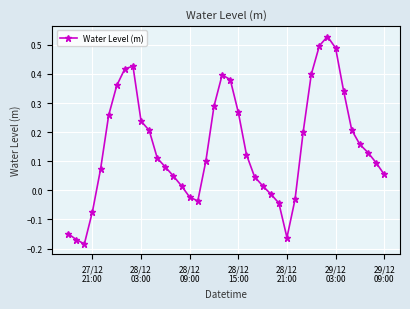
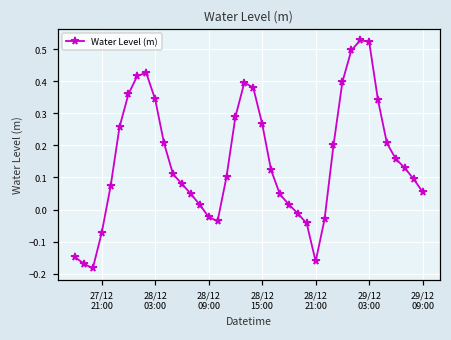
  {
    "27/12 21:00": -0.07,
-   "28/12 03:00": 0.24,
+   "28/12 03:00": 0.34,
    "28/12 09:00": -0.02,
    "28/12 15:00": 0.27,
    "28/12 21:00": -0.16,
-   "29/12 03:00": 0.49,
+   "29/12 03:00": 0.52,
    "29/12 09:00": 0.05
  }
